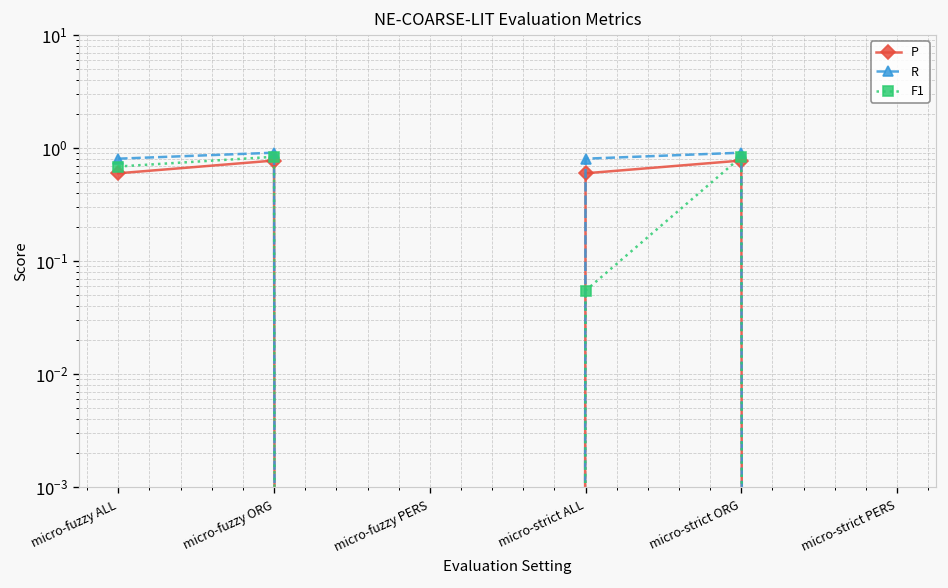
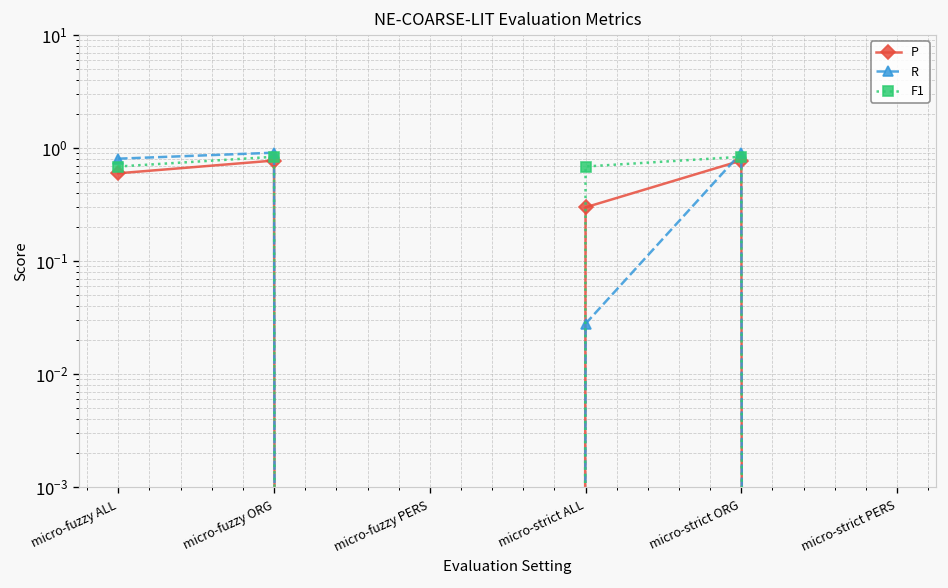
  {
    "P": {
      "micro-fuzzy ALL": 0.6,
      "micro-fuzzy ORG": 0.8,
-     "micro-strict ALL": 0.6,
+     "micro-strict ALL": 0.3,
      "micro-strict ORG": 0.8
    },
    "R": {
      "micro-fuzzy ALL": 0.8,
      "micro-fuzzy ORG": 0.9,
-     "micro-strict ALL": 0.8,
+     "micro-strict ALL": 0.028,
      "micro-strict ORG": 0.9
    },
    "F1": {
      "micro-fuzzy ALL": 0.7,
      "micro-fuzzy ORG": 0.8,
-     "micro-strict ALL": 0.06,
+     "micro-strict ALL": 0.7,
      "micro-strict ORG": 0.8
    }
  }
